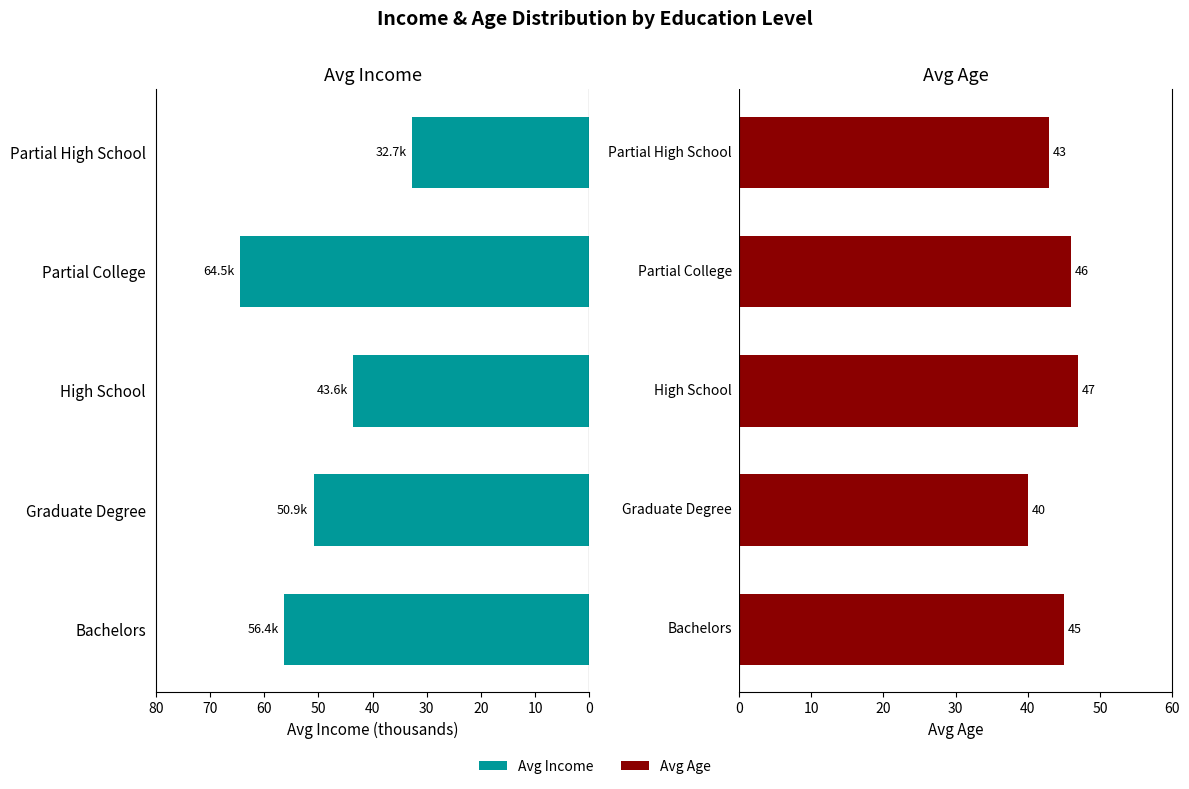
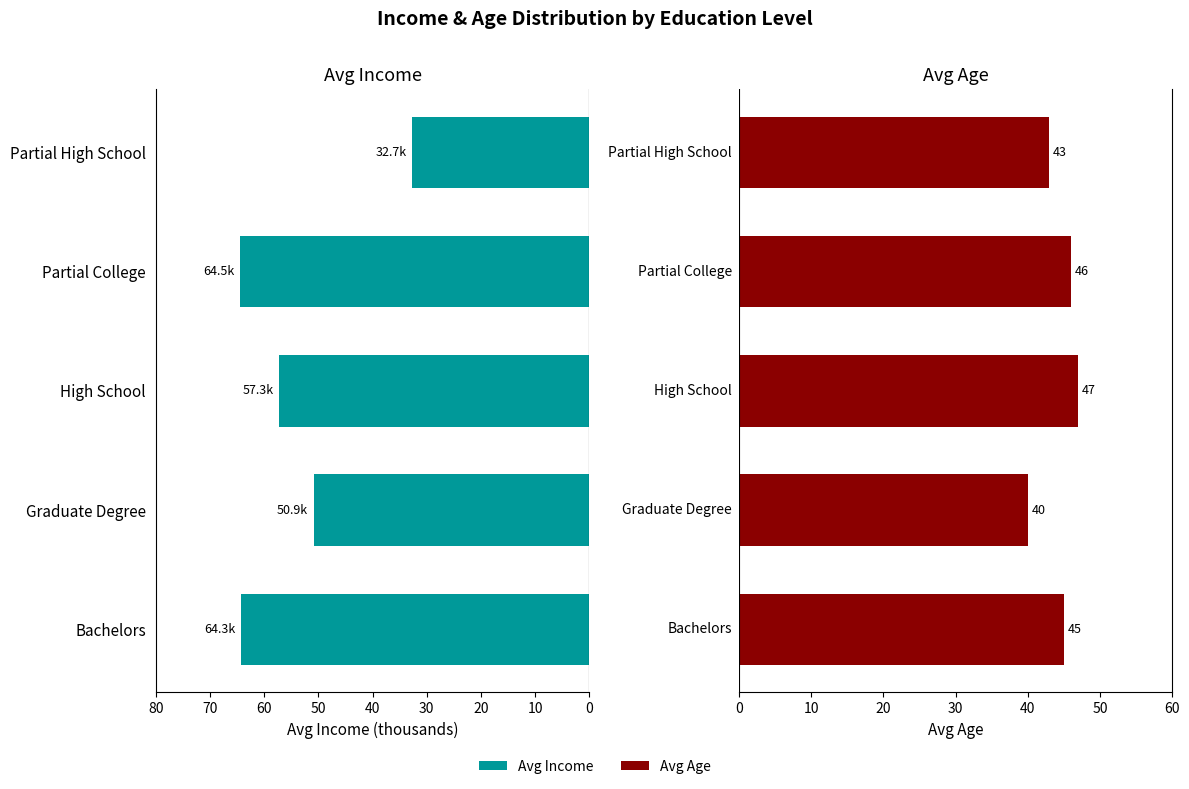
  {
    "Avg Income": {
      "Partial High School": "32.7k",
      "Partial College": "64.5k",
-     "High School": "43.6k",
+     "High School": "57.3k",
      "Graduate Degree": "50.9k",
-     "Bachelors": "56.4k"
+     "Bachelors": "64.3k"
    }
  }
